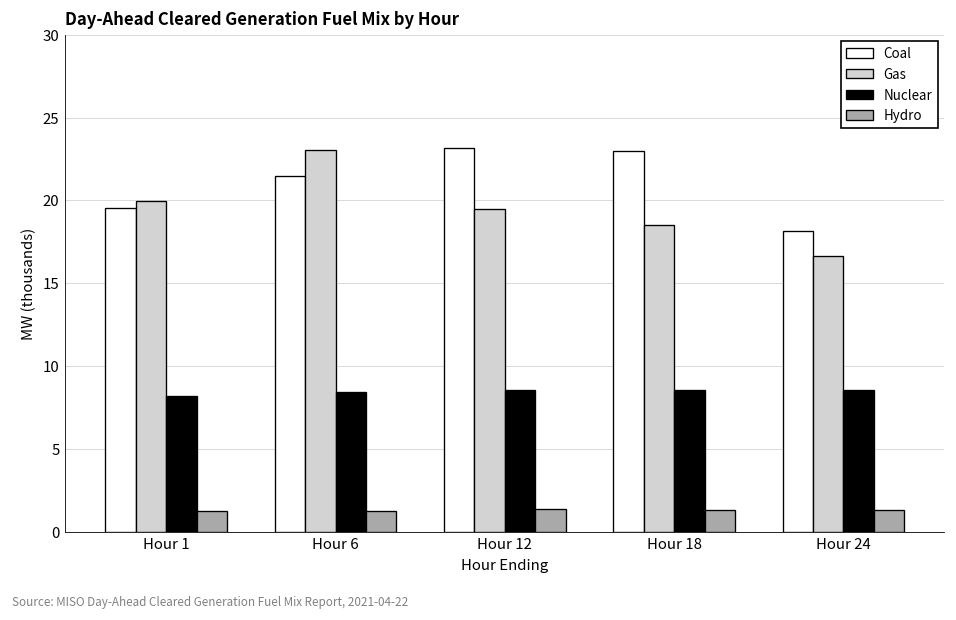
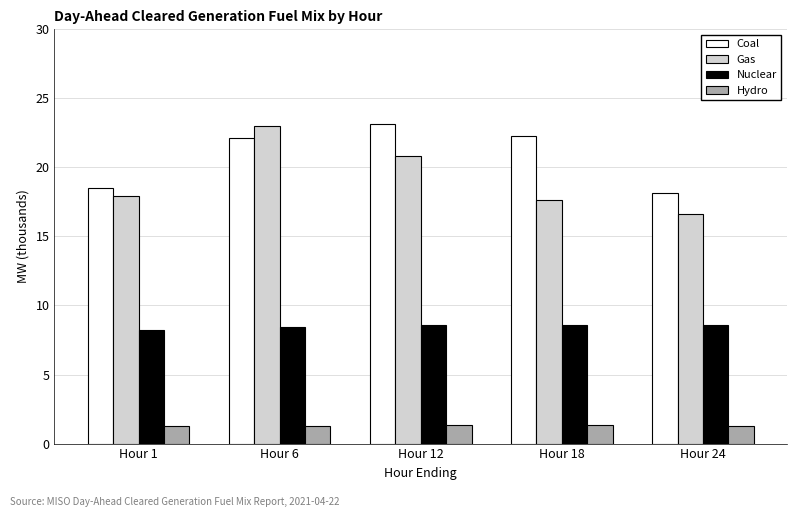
  {
    "Coal": {
-     "Hour 1": 19.6,
-     "Hour 6": 21.5,
+     "Hour 1": 18.5,
+     "Hour 6": 22.1,
      "Hour 12": 23.1,
-     "Hour 18": 23.0,
+     "Hour 18": 22.3,
      "Hour 24": 18.1
    },
    "Gas": {
-     "Hour 1": 20.0,
+     "Hour 1": 17.9,
      "Hour 6": 23.0,
-     "Hour 12": 19.5,
-     "Hour 18": 18.5,
+     "Hour 12": 20.8,
+     "Hour 18": 17.6,
      "Hour 24": 16.6
    },
    "Nuclear": {
      "Hour 1": 8.2,
      "Hour 6": 8.4,
      "Hour 12": 8.6,
      "Hour 18": 8.6,
      "Hour 24": 8.6
    },
    "Hydro": {
      "Hour 1": 1.3,
      "Hour 6": 1.3,
      "Hour 12": 1.4,
      "Hour 18": 1.3,
      "Hour 24": 1.3
    }
  }
